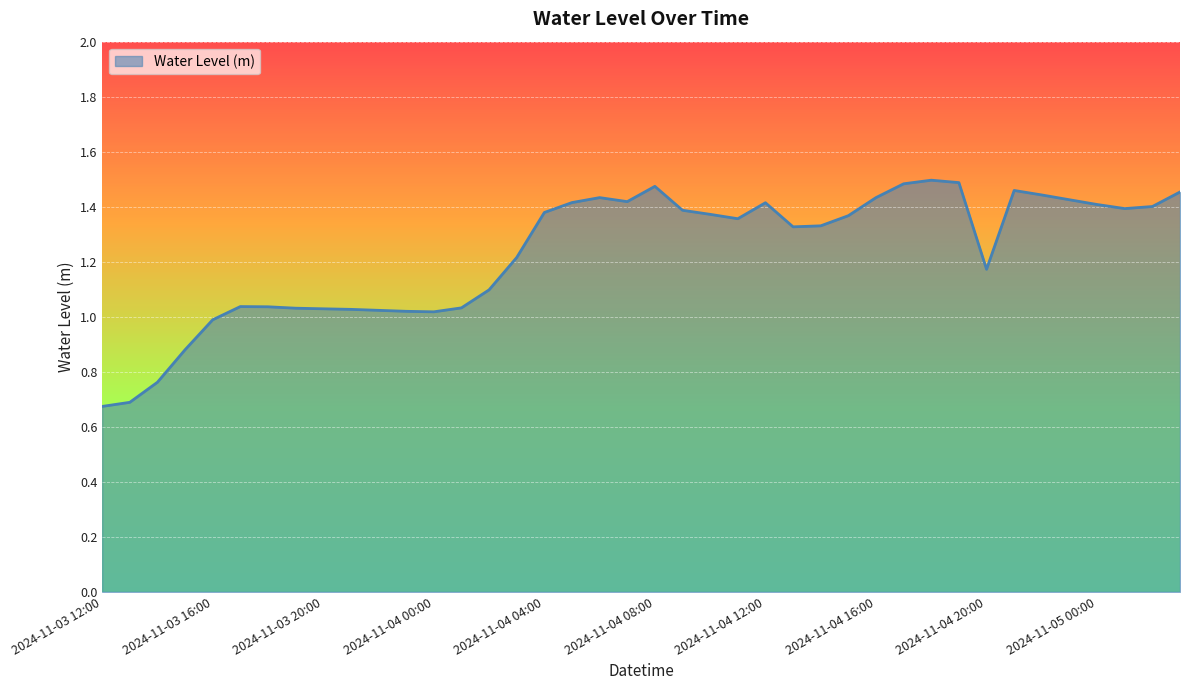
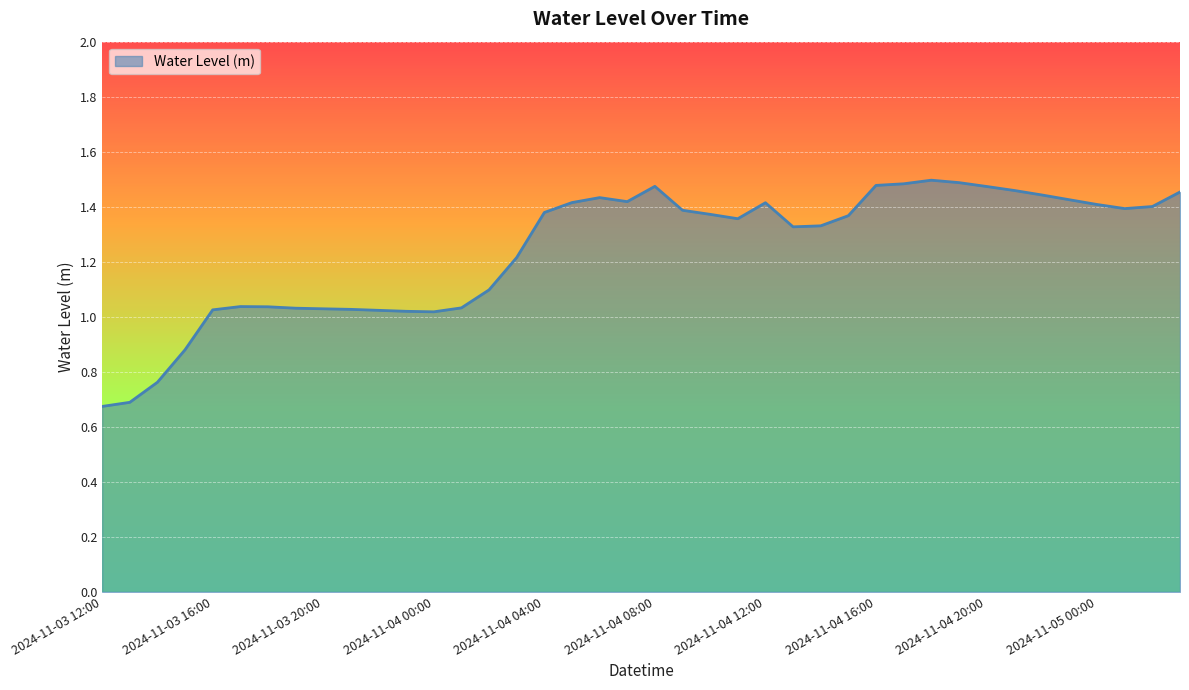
  {
    "2024-11-03 12:00": 0.67,
-   "2024-11-03 16:00": 0.99,
+   "2024-11-03 16:00": 1.03,
    "2024-11-03 20:00": 1.03,
    "2024-11-04 00:00": 1.02,
    "2024-11-04 04:00": 1.38,
    "2024-11-04 08:00": 1.47,
    "2024-11-04 12:00": 1.41,
-   "2024-11-04 16:00": 1.43,
-   "2024-11-04 20:00": 1.17,
+   "2024-11-04 16:00": 1.48,
+   "2024-11-04 20:00": 1.47,
    "2024-11-05 00:00": 1.41
  }
